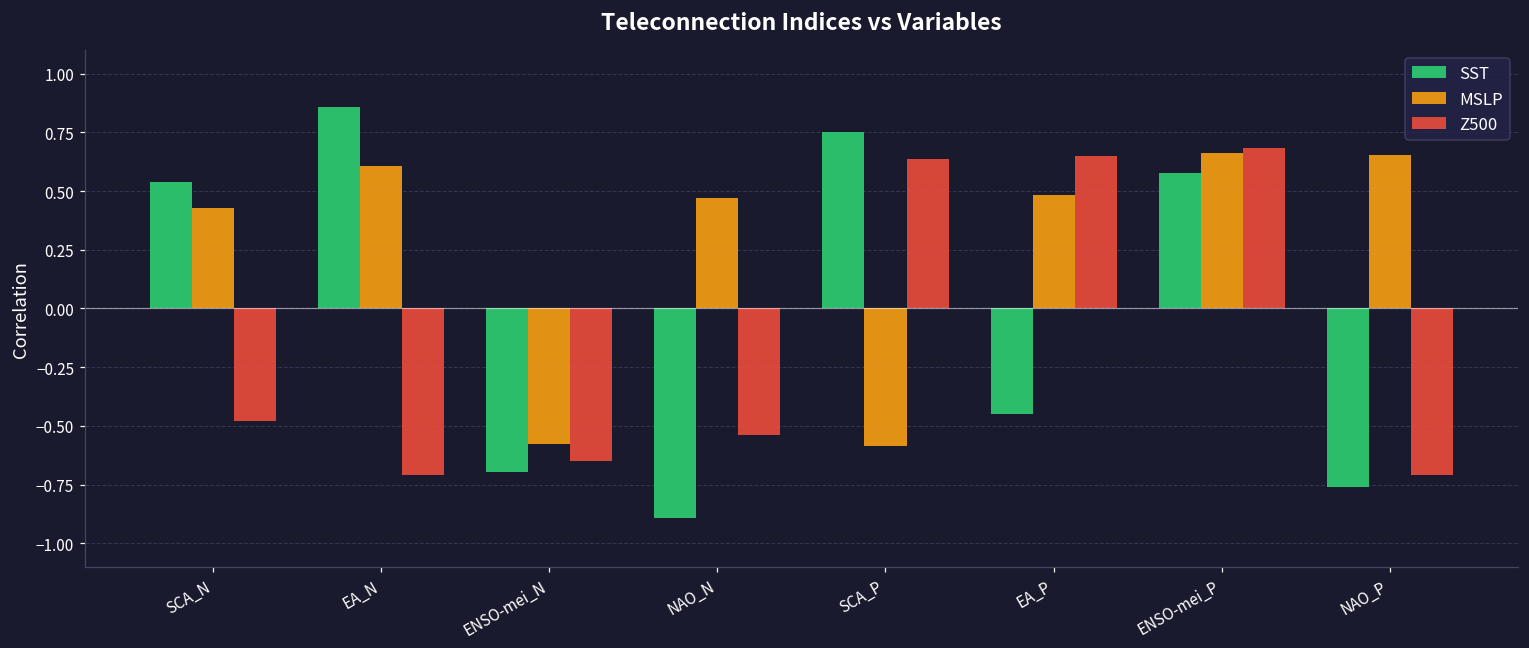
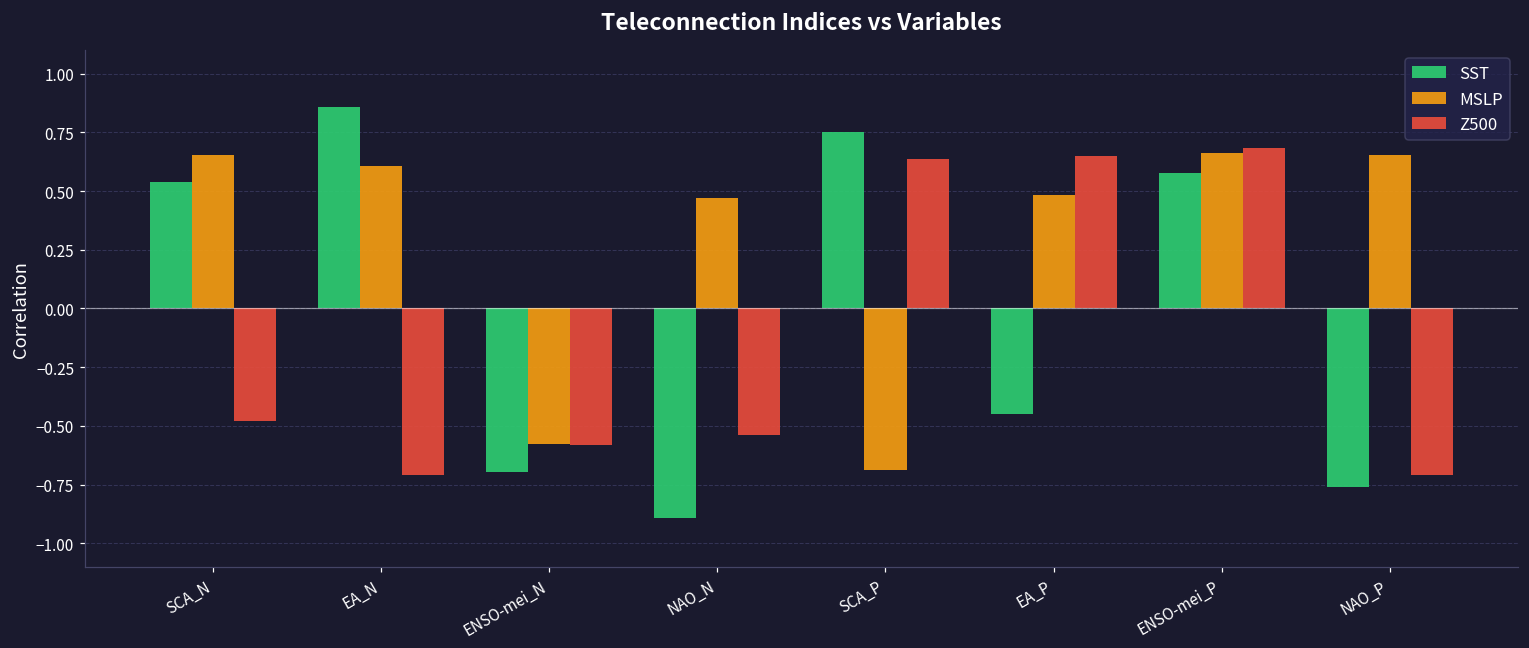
  {
    "SST": {
      "SCA_N": 0.54,
      "EA_N": 0.86,
      "ENSO-mei_N": -0.70,
      "NAO_N": -0.89,
      "SCA_P": 0.75,
      "EA_P": -0.45,
      "ENSO-mei_P": 0.58,
      "NAO_P": -0.76
    },
    "MSLP": {
-     "SCA_N": 0.43,
+     "SCA_N": 0.65,
      "EA_N": 0.61,
      "ENSO-mei_N": -0.58,
      "NAO_N": 0.47,
-     "SCA_P": -0.58,
+     "SCA_P": -0.69,
      "EA_P": 0.48,
      "ENSO-mei_P": 0.66,
      "NAO_P": 0.65
    },
    "Z500": {
      "SCA_N": -0.48,
      "EA_N": -0.71,
-     "ENSO-mei_N": -0.65,
+     "ENSO-mei_N": -0.58,
      "NAO_N": -0.54,
      "SCA_P": 0.64,
      "EA_P": 0.65,
      "ENSO-mei_P": 0.68,
      "NAO_P": -0.71
    }
  }
